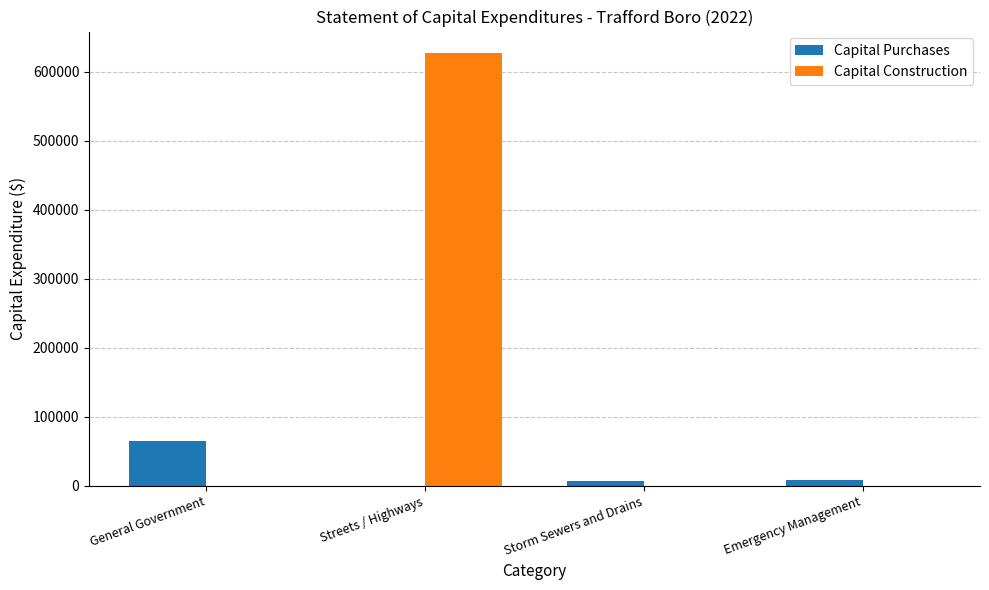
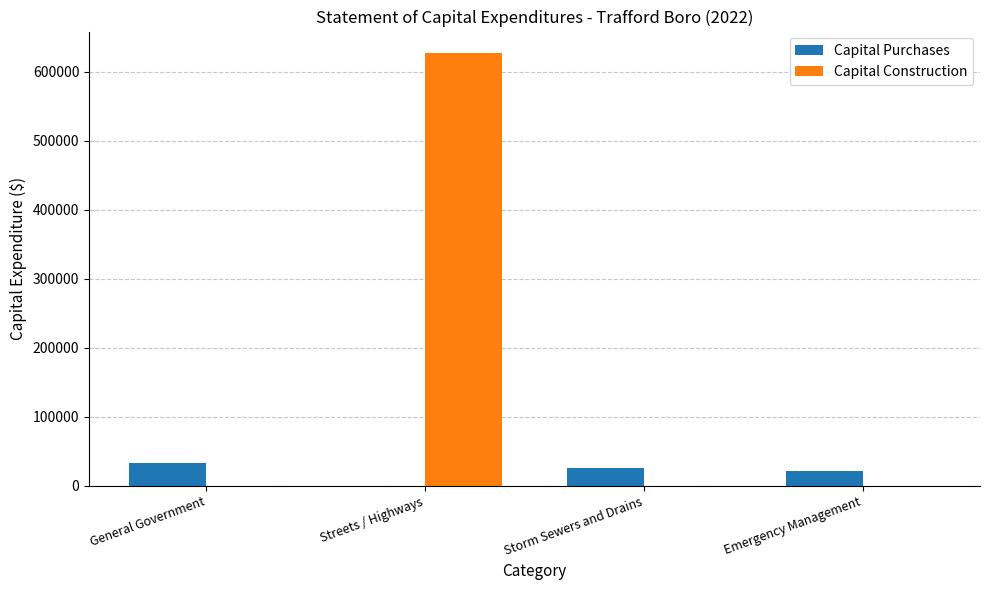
  {
    "Capital Purchases": {
-     "General Government": 60000,
+     "General Government": 30000,
      "Streets / Highways": 0,
-     "Storm Sewers and Drains": 10000,
-     "Emergency Management": 10000
+     "Storm Sewers and Drains": 20000,
+     "Emergency Management": 20000
    },
    "Capital Construction": {
      "General Government": 0,
      "Streets / Highways": 630000,
      "Storm Sewers and Drains": 0,
      "Emergency Management": 0
    }
  }
